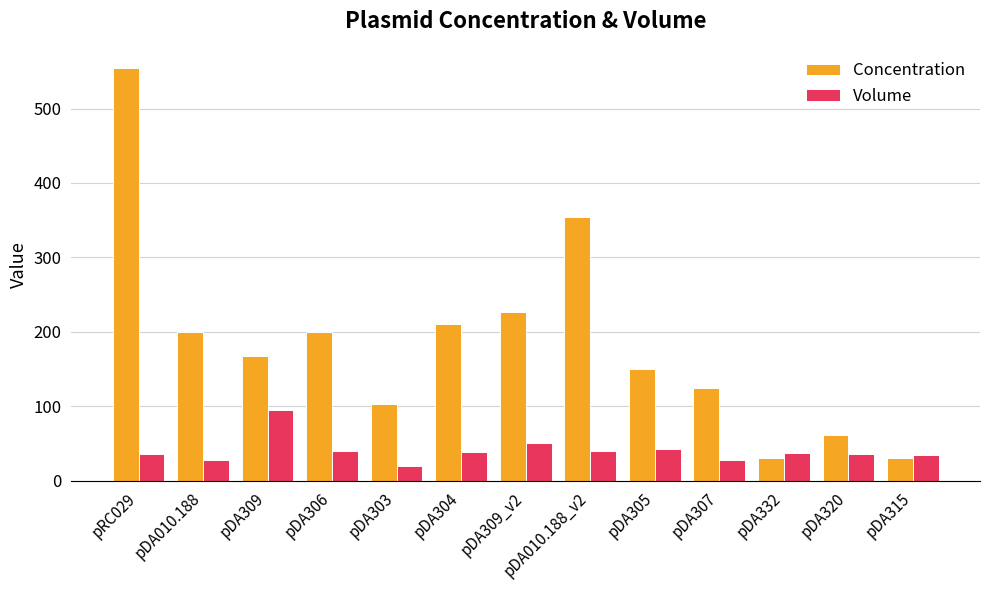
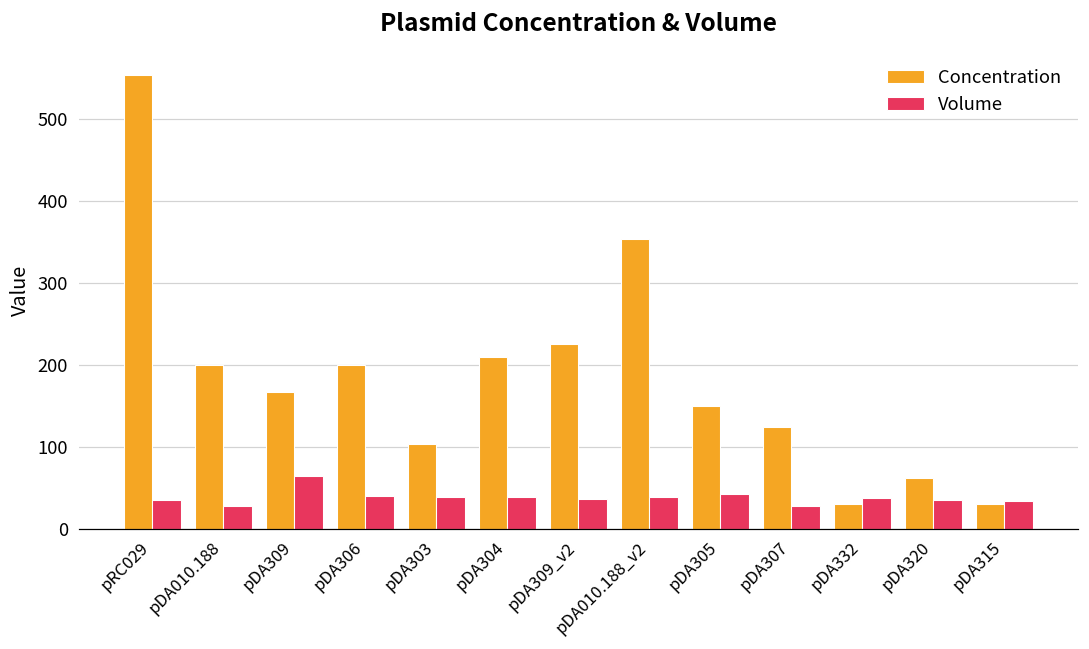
  {
    "Concentration": {
      "pRC029": 550,
      "pDA010.188": 200,
      "pDA309": 170,
      "pDA306": 200,
      "pDA303": 100,
      "pDA304": 210,
      "pDA309_v2": 230,
      "pDA010.188_v2": 350,
      "pDA305": 150,
      "pDA307": 120,
      "pDA332": 30,
      "pDA320": 60,
      "pDA315": 30
    },
    "Volume": {
      "pRC029": 40,
      "pDA010.188": 30,
-     "pDA309": 100,
+     "pDA309": 70,
      "pDA306": 40,
-     "pDA303": 20,
+     "pDA303": 40,
      "pDA304": 40,
-     "pDA309_v2": 50,
+     "pDA309_v2": 40,
      "pDA010.188_v2": 40,
      "pDA305": 40,
      "pDA307": 30,
      "pDA332": 40,
      "pDA320": 40,
      "pDA315": 30
    }
  }
